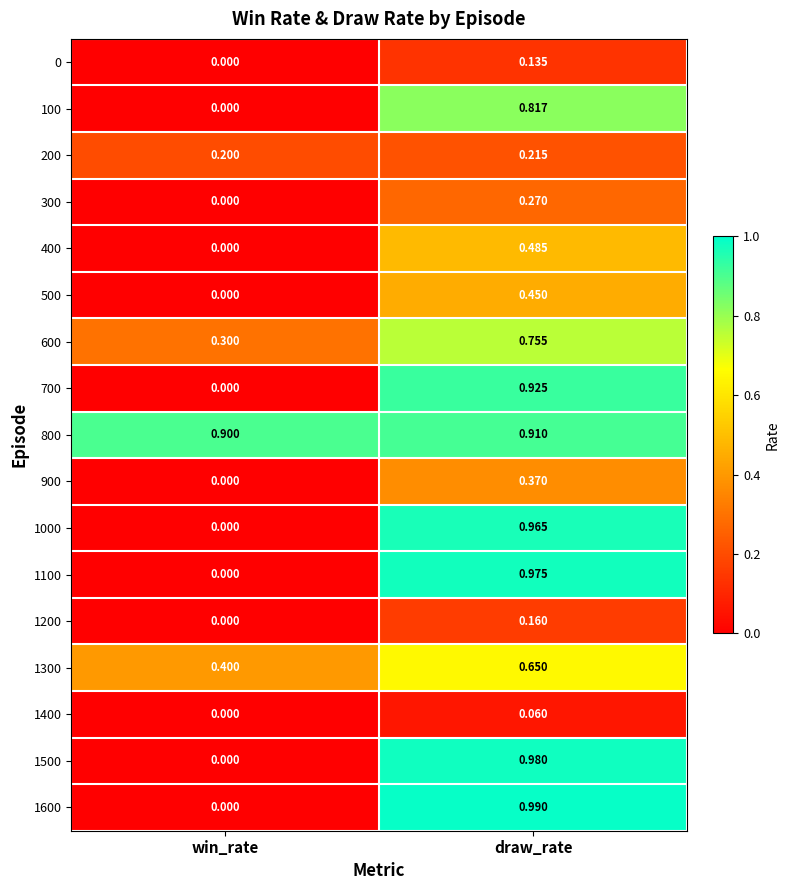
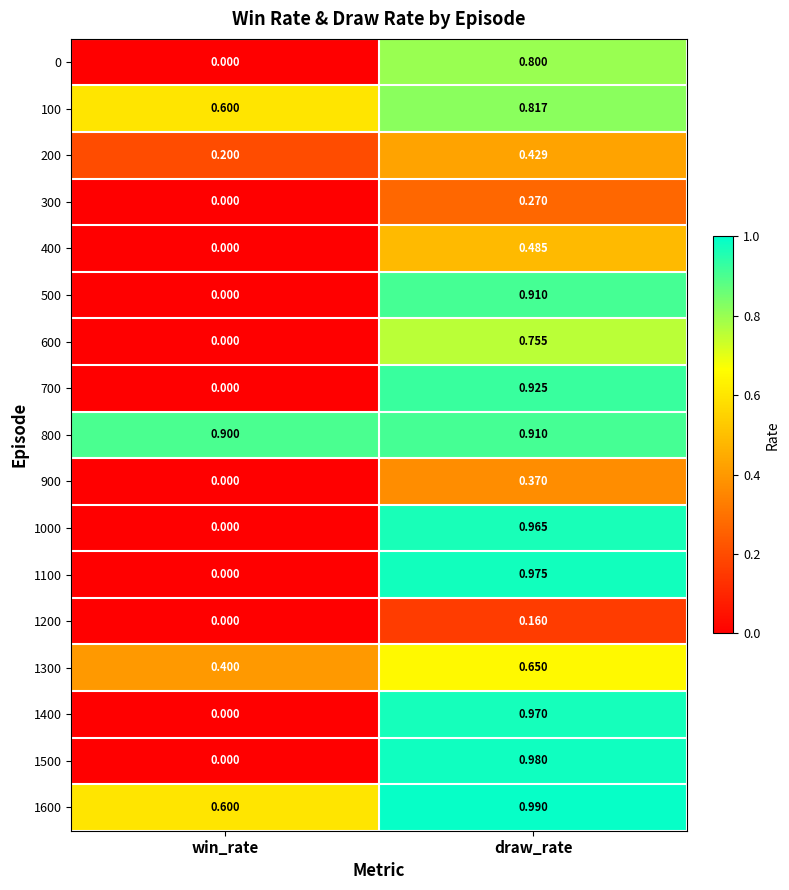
  {
    "0": {
      "win_rate": 0.000,
-     "draw_rate": 0.135
+     "draw_rate": 0.800
    },
    "100": {
-     "win_rate": 0.000,
+     "win_rate": 0.600,
      "draw_rate": 0.817
    },
    "200": {
      "win_rate": 0.200,
-     "draw_rate": 0.215
+     "draw_rate": 0.429
    },
    "300": {
      "win_rate": 0.000,
      "draw_rate": 0.270
    },
    "400": {
      "win_rate": 0.000,
      "draw_rate": 0.485
    },
    "500": {
      "win_rate": 0.000,
-     "draw_rate": 0.450
+     "draw_rate": 0.910
    },
    "600": {
-     "win_rate": 0.300,
+     "win_rate": 0.000,
      "draw_rate": 0.755
    },
    "700": {
      "win_rate": 0.000,
      "draw_rate": 0.925
    },
    "800": {
      "win_rate": 0.900,
      "draw_rate": 0.910
    },
    "900": {
      "win_rate": 0.000,
      "draw_rate": 0.370
    },
    "1000": {
      "win_rate": 0.000,
      "draw_rate": 0.965
    },
    "1100": {
      "win_rate": 0.000,
      "draw_rate": 0.975
    },
    "1200": {
      "win_rate": 0.000,
      "draw_rate": 0.160
    },
    "1300": {
      "win_rate": 0.400,
      "draw_rate": 0.650
    },
    "1400": {
      "win_rate": 0.000,
-     "draw_rate": 0.060
+     "draw_rate": 0.970
    },
    "1500": {
      "win_rate": 0.000,
      "draw_rate": 0.980
    },
    "1600": {
-     "win_rate": 0.000,
+     "win_rate": 0.600,
      "draw_rate": 0.990
    }
  }
